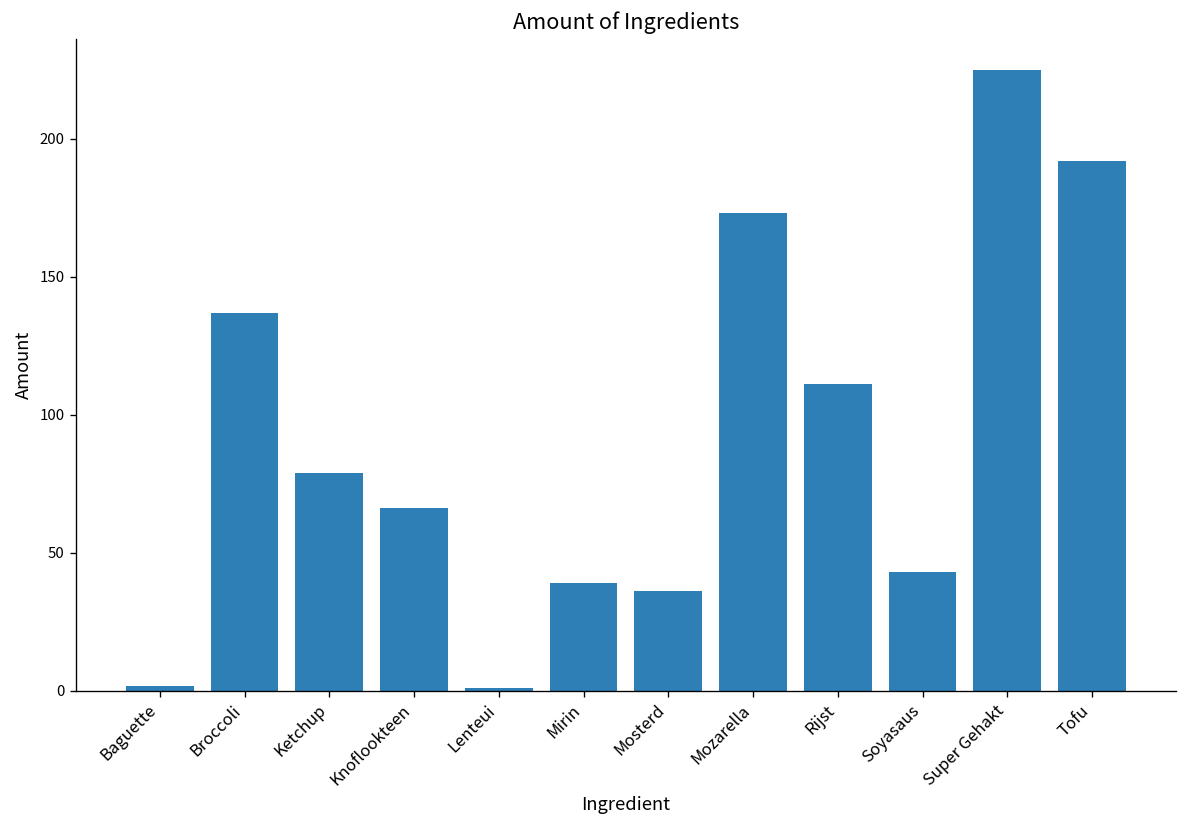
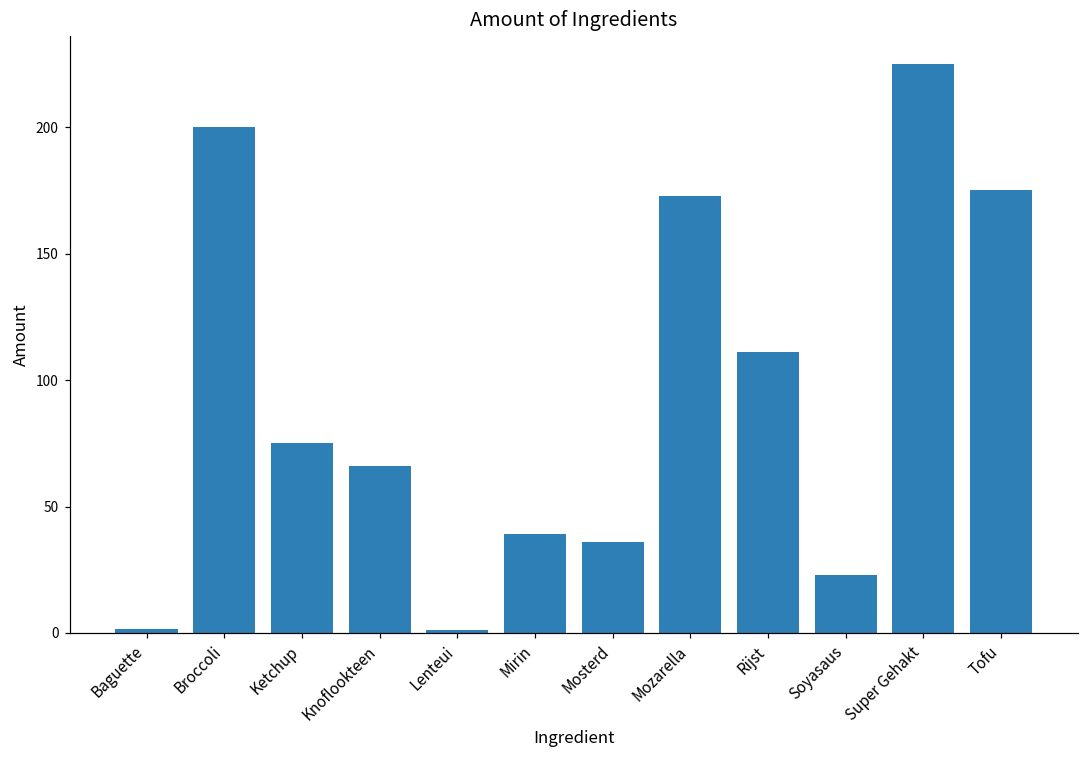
  {
    "Baguette": 2,
-   "Broccoli": 137,
-   "Ketchup": 79,
+   "Broccoli": 200,
+   "Ketchup": 75,
    "Knoflookteen": 66,
    "Mirin": 39,
    "Mosterd": 36,
    "Mozarella": 173,
    "Rijst": 111,
-   "Soyasaus": 43,
+   "Soyasaus": 23,
    "Super Gehakt": 225,
-   "Tofu": 192
+   "Tofu": 175
  }
